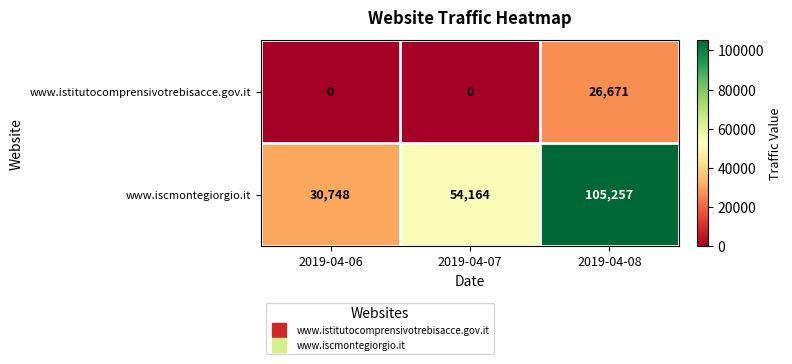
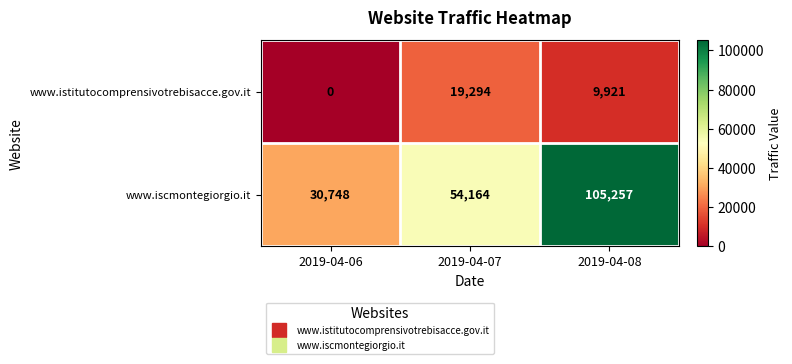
  {
    "www.istitutocomprensivotrebisacce.gov.it": {
      "2019-04-06": "0",
-     "2019-04-07": "0",
-     "2019-04-08": "26,671"
+     "2019-04-07": "19,294",
+     "2019-04-08": "9,921"
    },
    "www.iscmontegiorgio.it": {
      "2019-04-06": "30,748",
      "2019-04-07": "54,164",
      "2019-04-08": "105,257"
    }
  }
